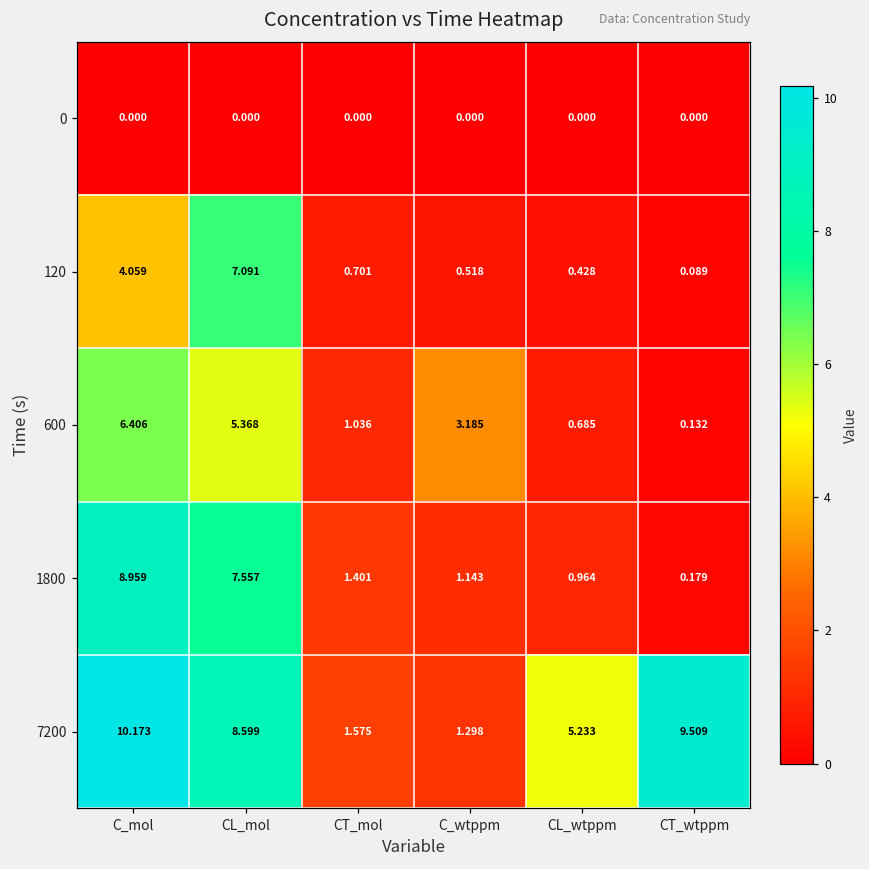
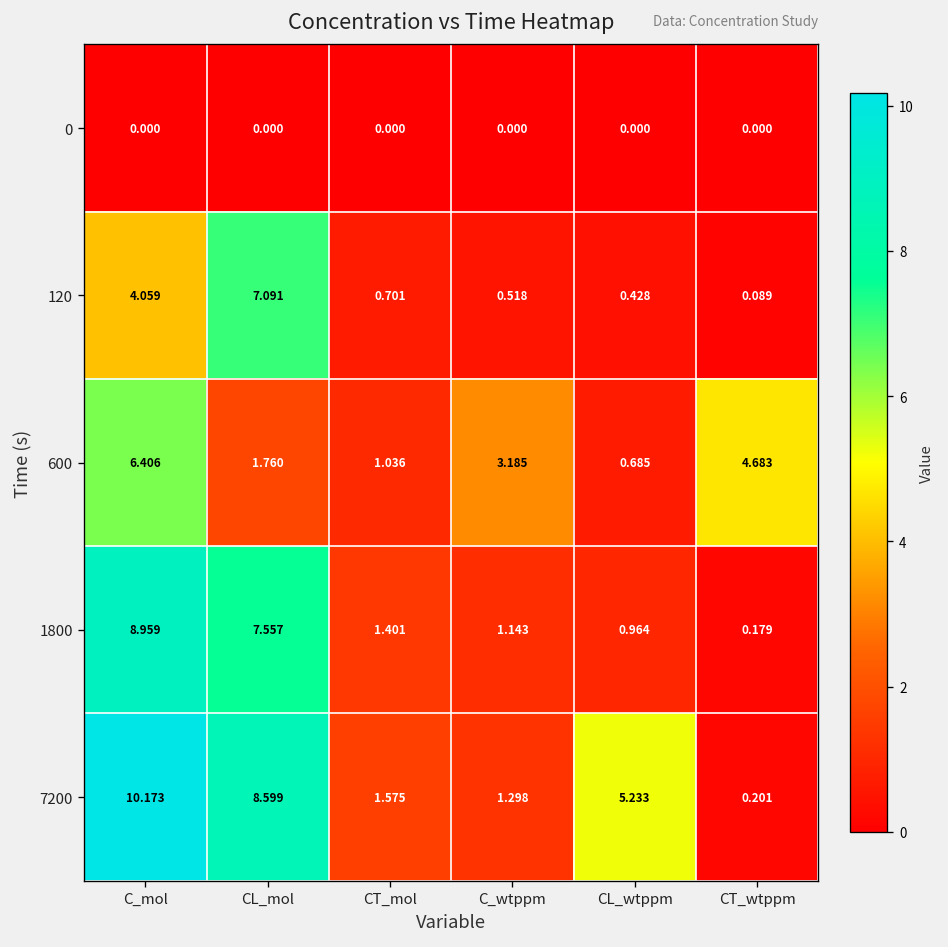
  {
    "0": {
      "C_mol": 0.000,
      "CL_mol": 0.000,
      "CT_mol": 0.000,
      "C_wtppm": 0.000,
      "CL_wtppm": 0.000,
      "CT_wtppm": 0.000
    },
    "120": {
      "C_mol": 4.059,
      "CL_mol": 7.091,
      "CT_mol": 0.701,
      "C_wtppm": 0.518,
      "CL_wtppm": 0.428,
      "CT_wtppm": 0.089
    },
    "600": {
      "C_mol": 6.406,
-     "CL_mol": 5.368,
+     "CL_mol": 1.760,
      "CT_mol": 1.036,
      "C_wtppm": 3.185,
      "CL_wtppm": 0.685,
-     "CT_wtppm": 0.132
+     "CT_wtppm": 4.683
    },
    "1800": {
      "C_mol": 8.959,
      "CL_mol": 7.557,
      "CT_mol": 1.401,
      "C_wtppm": 1.143,
      "CL_wtppm": 0.964,
      "CT_wtppm": 0.179
    },
    "7200": {
      "C_mol": 10.173,
      "CL_mol": 8.599,
      "CT_mol": 1.575,
      "C_wtppm": 1.298,
      "CL_wtppm": 5.233,
-     "CT_wtppm": 9.509
+     "CT_wtppm": 0.201
    }
  }
